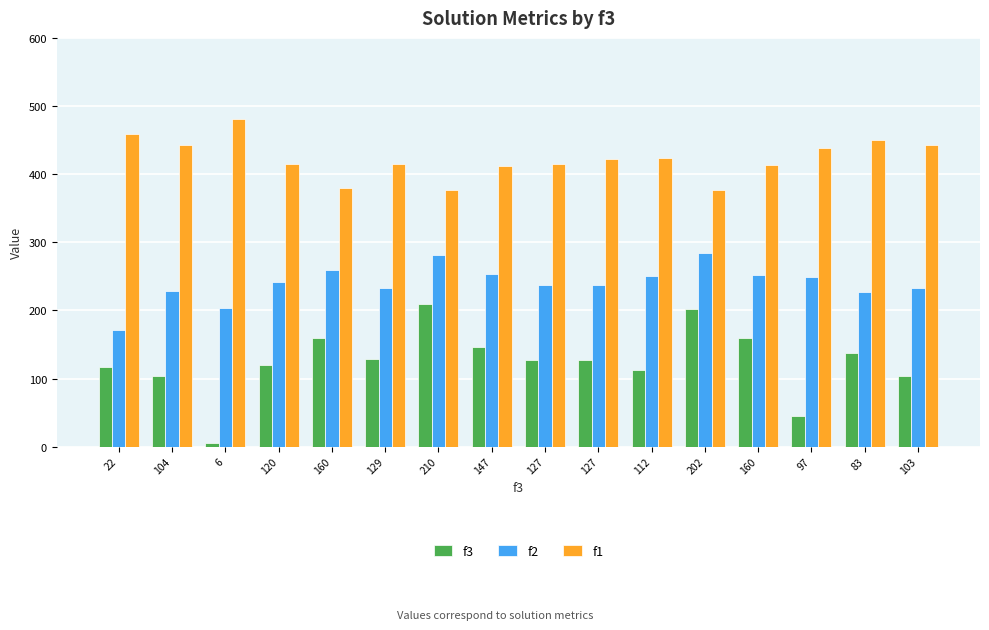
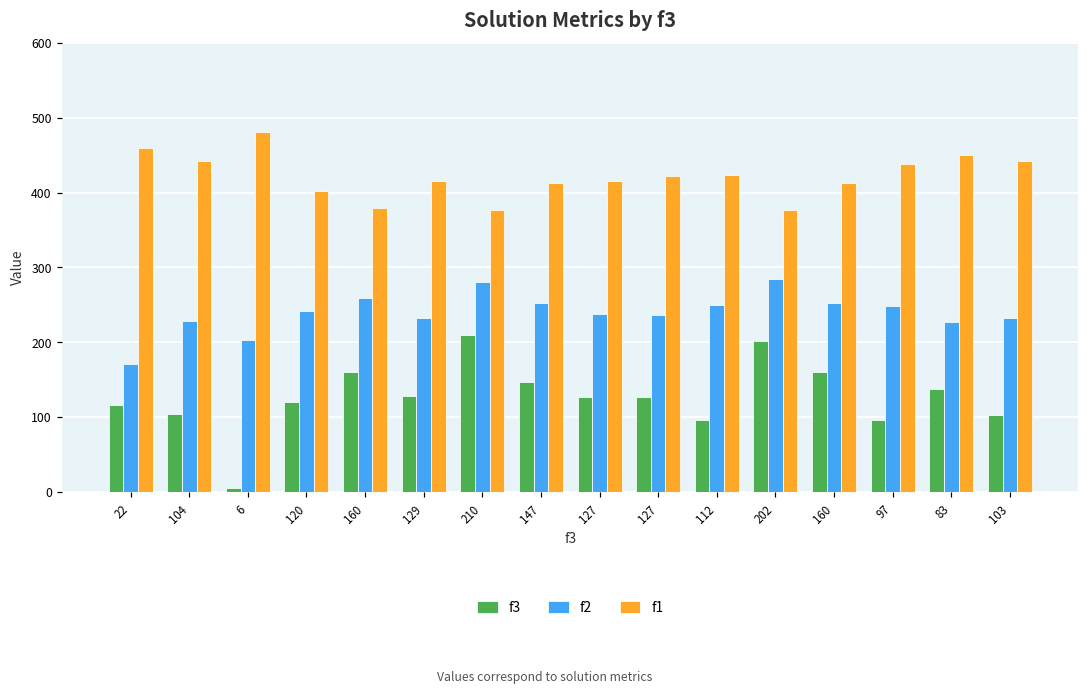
  {
    "f3": {
      "22": 120,
      "104": 100,
      "6": 10,
      "120": 120,
      "129": 130,
      "210": 210,
      "147": 150,
-     "112": 110,
+     "112": 100,
      "202": 200,
-     "97": 50,
+     "97": 100,
      "83": 140,
      "103": 100
    },
    "f2": {
      "22": 170,
      "104": 230,
      "6": 200,
      "120": 240,
      "129": 230,
      "210": 280,
      "147": 250,
      "112": 250,
      "202": 280,
      "97": 250,
      "83": 230,
      "103": 230
    },
    "f1": {
      "22": 460,
      "104": 440,
      "6": 480,
-     "120": 420,
+     "120": 400,
      "129": 420,
      "210": 380,
      "147": 410,
      "112": 420,
      "202": 380,
      "97": 440,
      "83": 450,
      "103": 440
    }
  }
